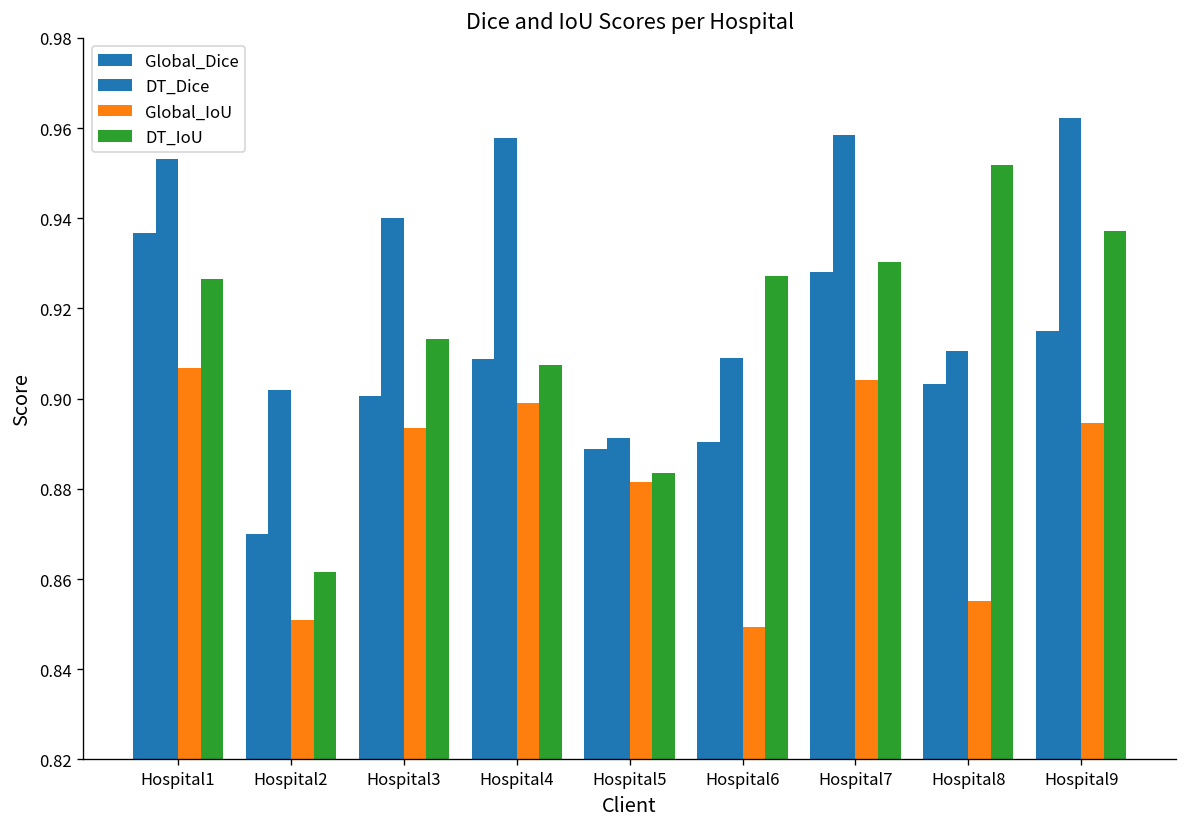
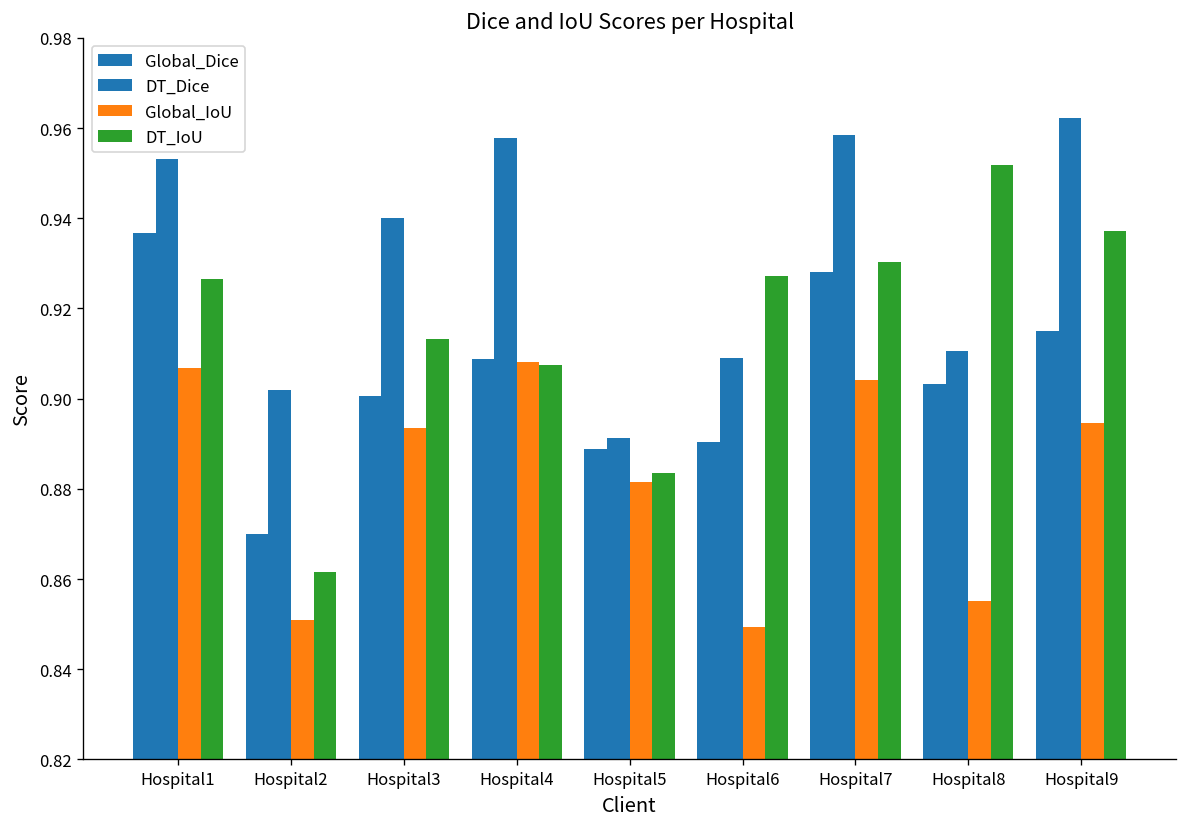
  {
    "Global_IoU": {
      "Hospital1": 0.907,
      "Hospital2": 0.851,
      "Hospital3": 0.893,
-     "Hospital4": 0.899,
+     "Hospital4": 0.908,
      "Hospital5": 0.881,
      "Hospital6": 0.849,
      "Hospital7": 0.904,
      "Hospital8": 0.855,
      "Hospital9": 0.895
    },
    "DT_IoU": {
      "Hospital1": 0.926,
      "Hospital2": 0.862,
      "Hospital3": 0.913,
      "Hospital4": 0.908,
      "Hospital5": 0.884,
      "Hospital6": 0.927,
      "Hospital7": 0.930,
      "Hospital8": 0.952,
      "Hospital9": 0.937
    }
  }
